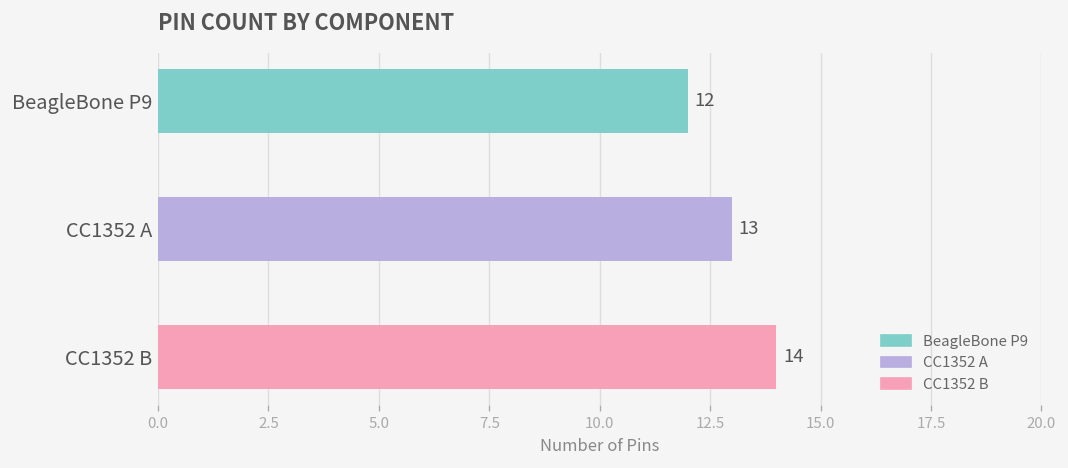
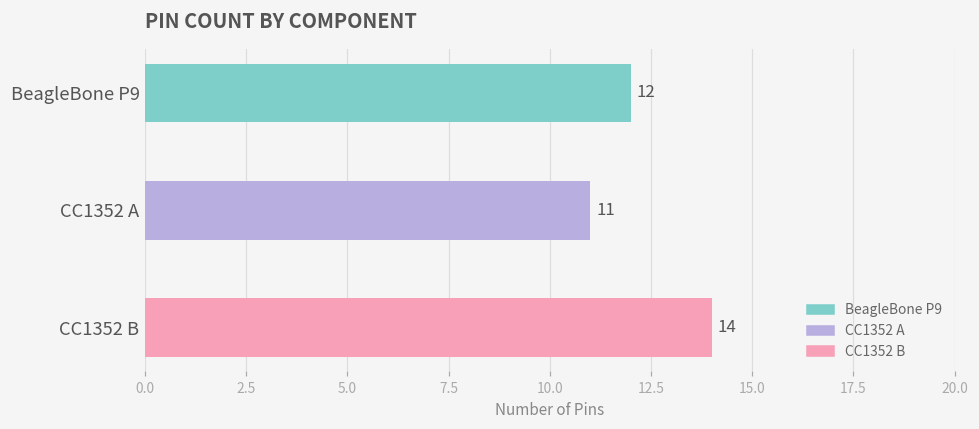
  {
    "BeagleBone P9": 12,
-   "CC1352 A": 13,
+   "CC1352 A": 11,
    "CC1352 B": 14
  }
